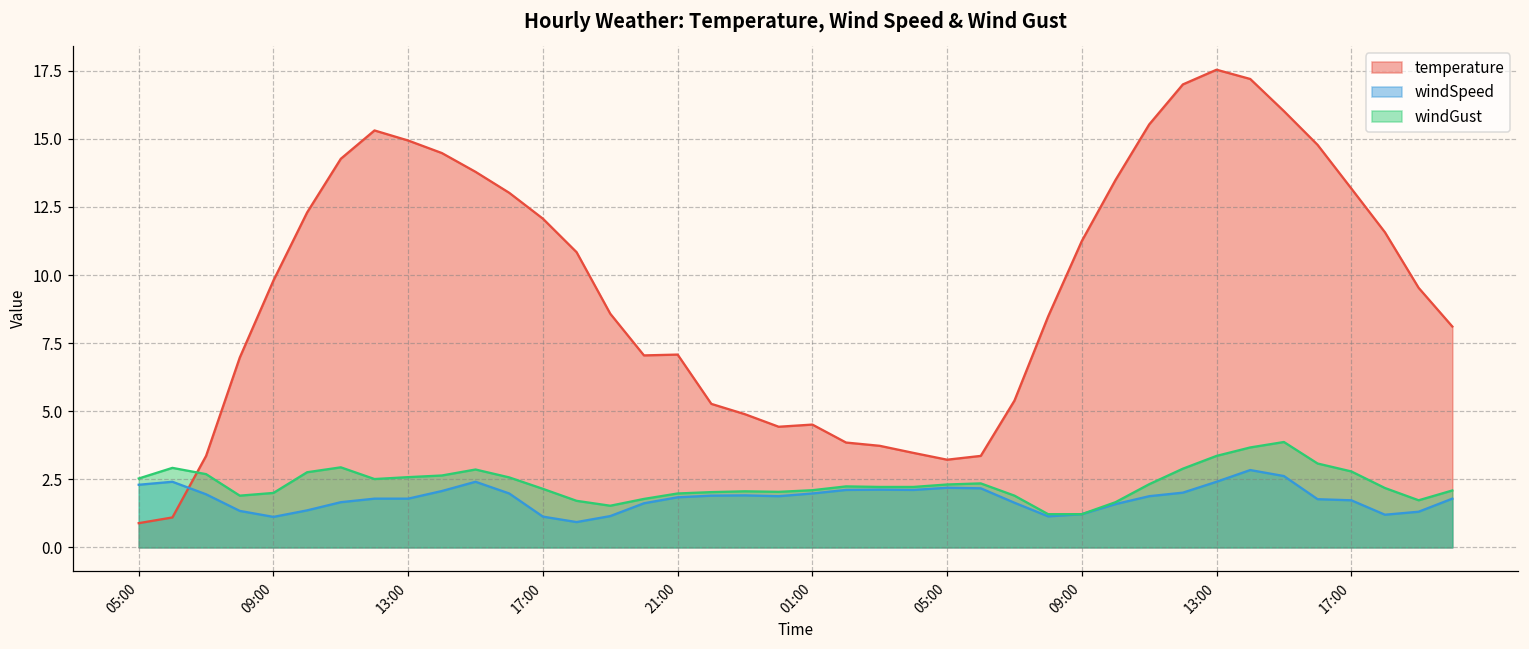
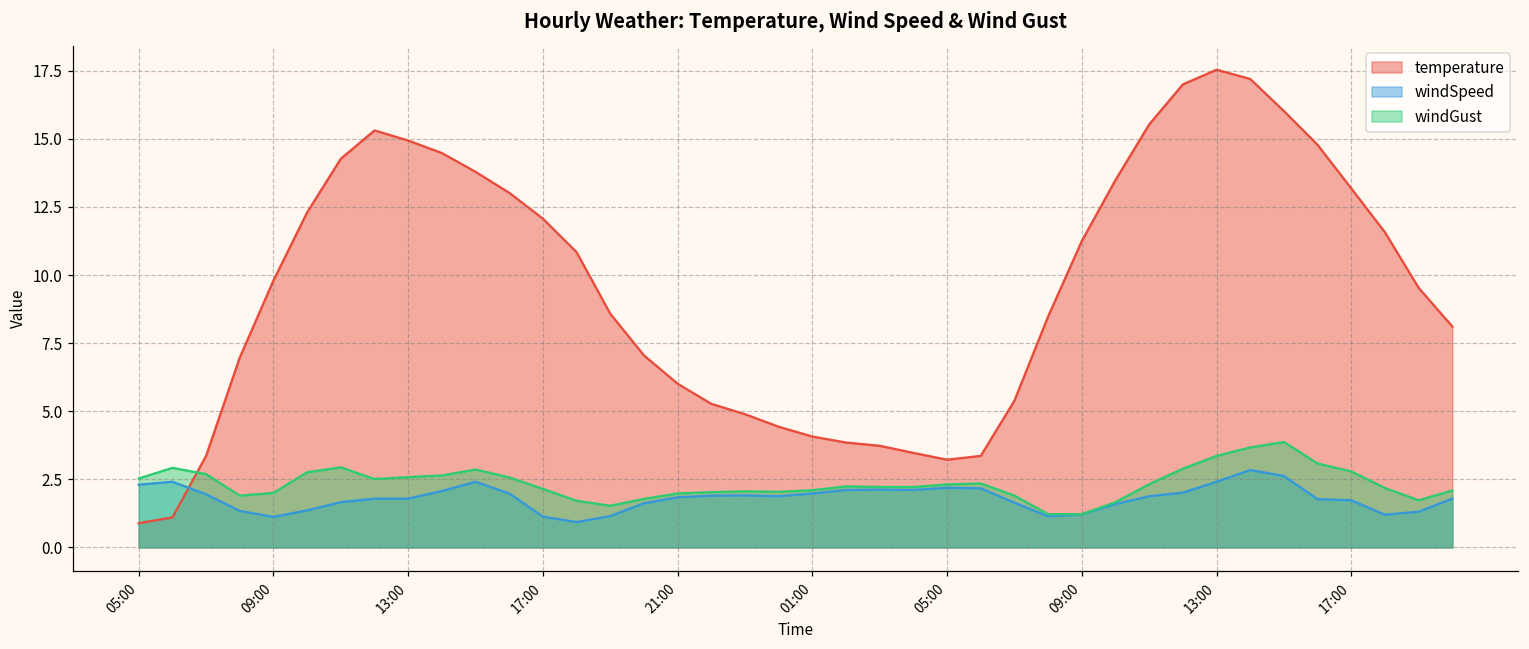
  {
    "temperature": {
-     "21:00": 7.1,
-     "01:00": 4.5
+     "21:00": 6.0,
+     "01:00": 4.1
    },
    "windSpeed": {
      "21:00": 1.8,
      "01:00": 2.0
    },
    "windGust": {
      "21:00": 2.0,
      "01:00": 2.1
    }
  }
